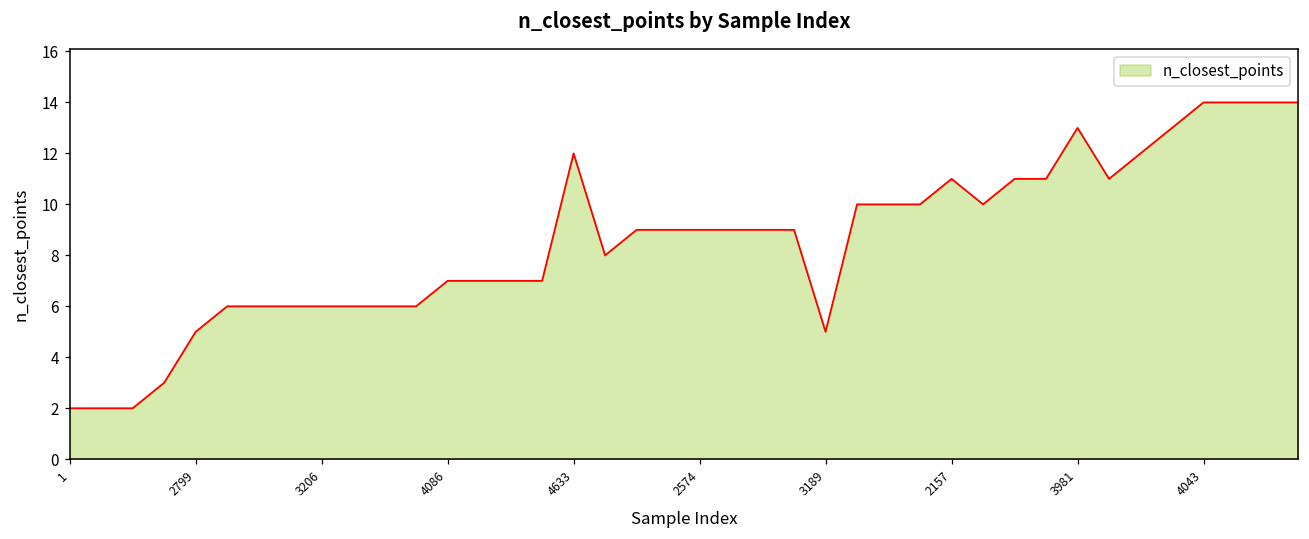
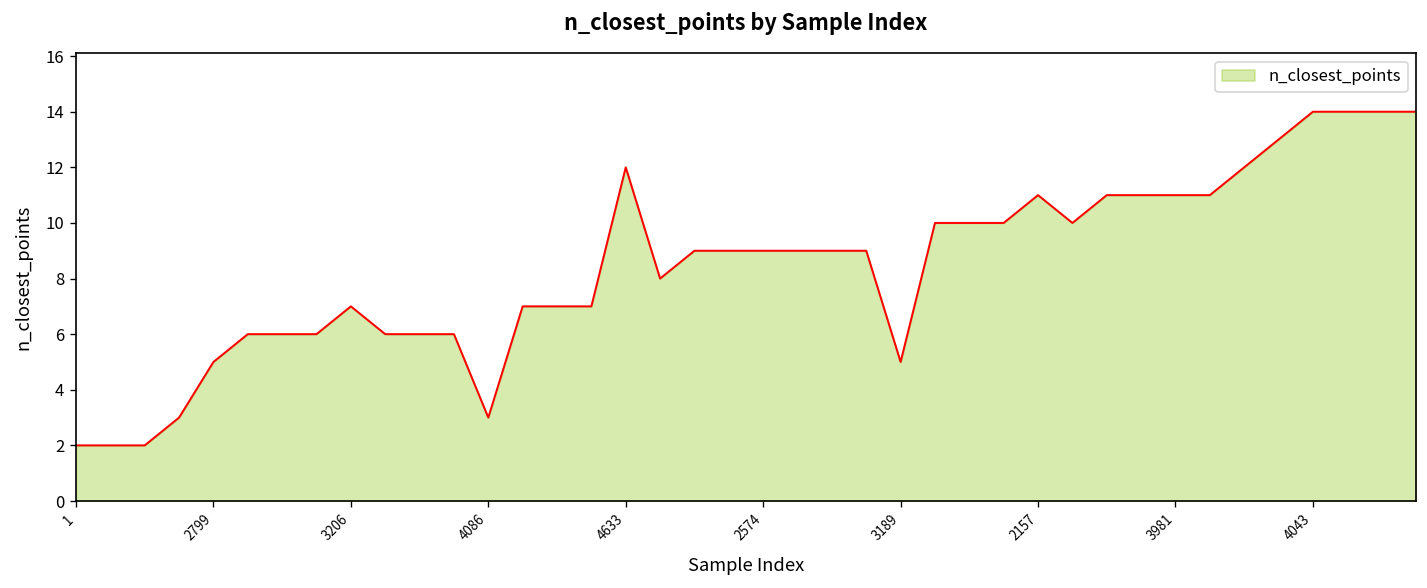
  {
    "1": 2,
    "2799": 5,
-   "3206": 6,
-   "4086": 7,
+   "3206": 7,
+   "4086": 3,
    "4633": 12,
    "2574": 9,
    "3189": 5,
    "2157": 11,
-   "3981": 13,
+   "3981": 11,
    "4043": 14
  }
